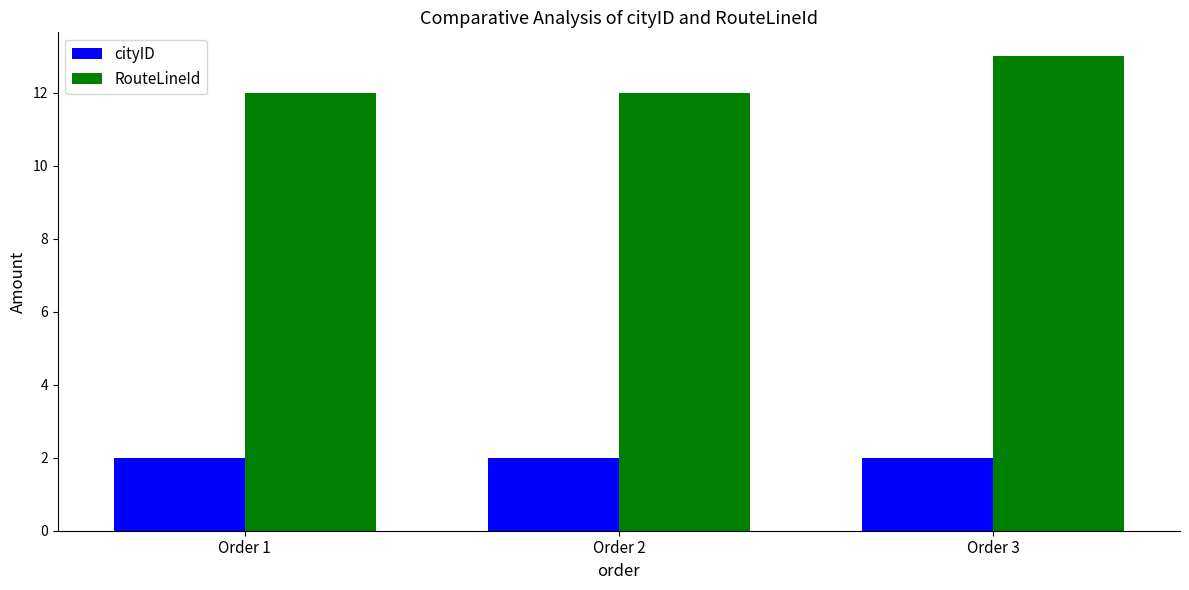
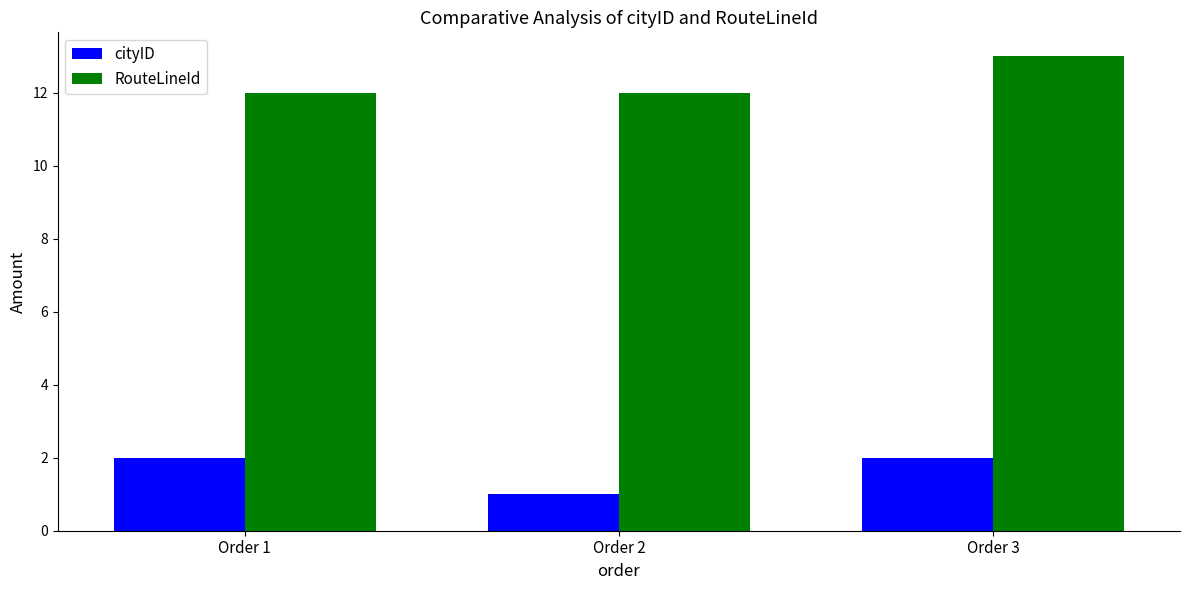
  {
    "cityID": {
      "Order 1": 2,
-     "Order 2": 2,
+     "Order 2": 1,
      "Order 3": 2
    },
    "RouteLineId": {
      "Order 1": 12,
      "Order 2": 12,
      "Order 3": 13
    }
  }
